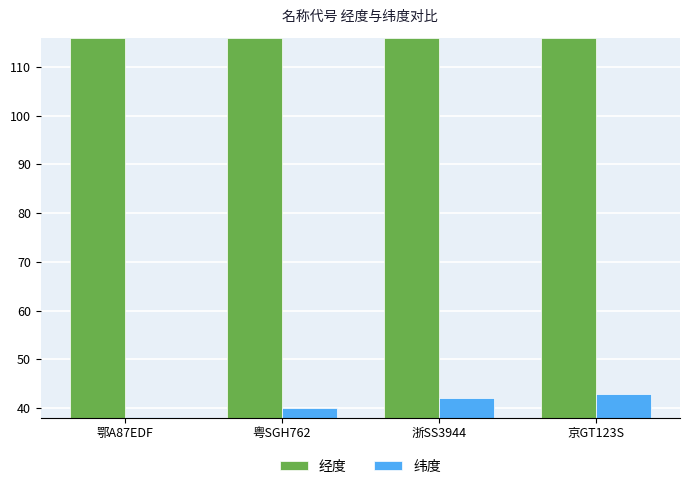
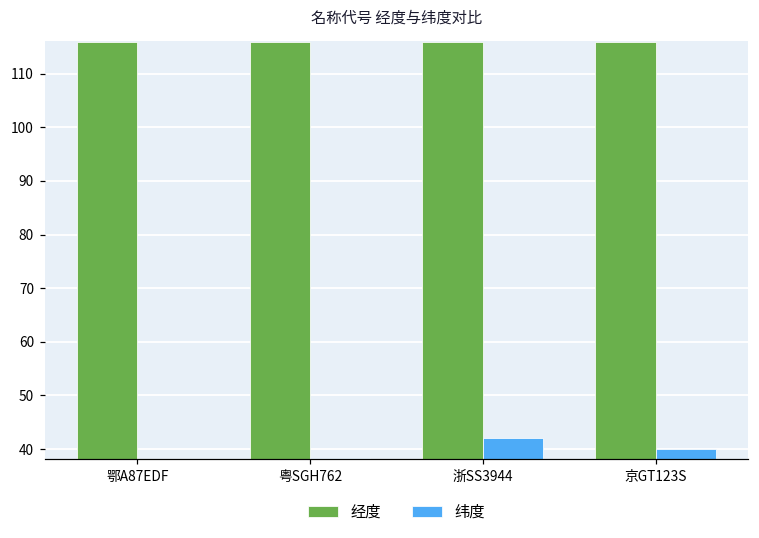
  {
    "经度": {
      "鄂A87EDF": 116,
      "粤SGH762": 116,
      "浙SS3944": 116,
      "京GT123S": 116
    },
    "纬度": {
      "鄂A87EDF": 38,
-     "粤SGH762": 40,
+     "粤SGH762": 38,
      "浙SS3944": 42,
-     "京GT123S": 43
+     "京GT123S": 40
    }
  }
